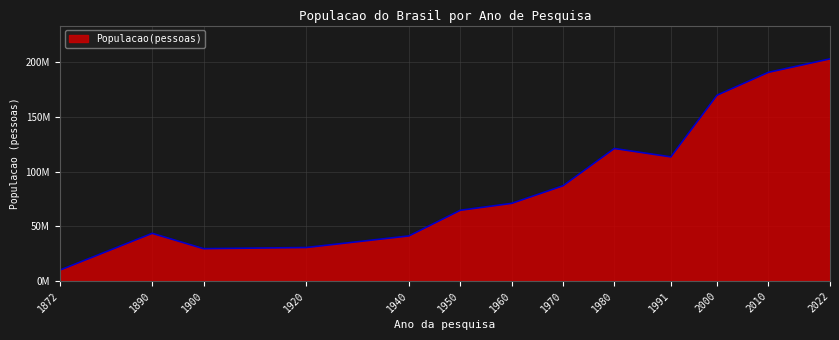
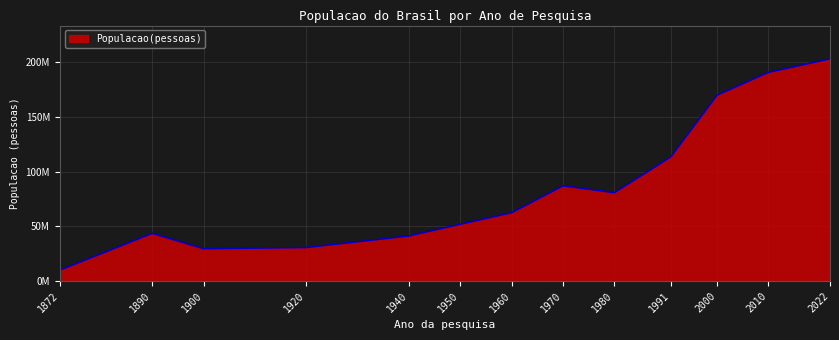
  {
    "1872": 10000000,
    "1890": 44000000,
    "1900": 30000000,
    "1920": 31000000,
    "1940": 41000000,
-   "1950": 65000000,
-   "1960": 71000000,
+   "1950": 52000000,
+   "1960": 62000000,
    "1970": 87000000,
-   "1980": 121000000,
+   "1980": 81000000,
    "1991": 113000000,
    "2000": 170000000,
    "2010": 191000000,
    "2022": 203000000
  }
